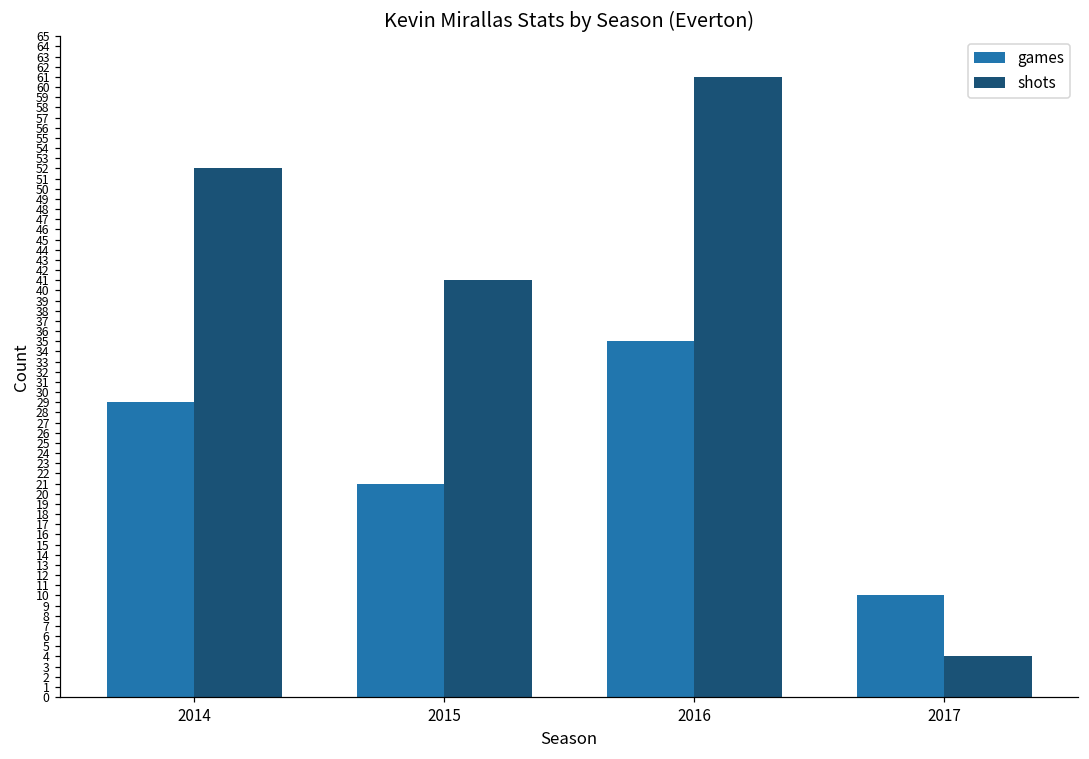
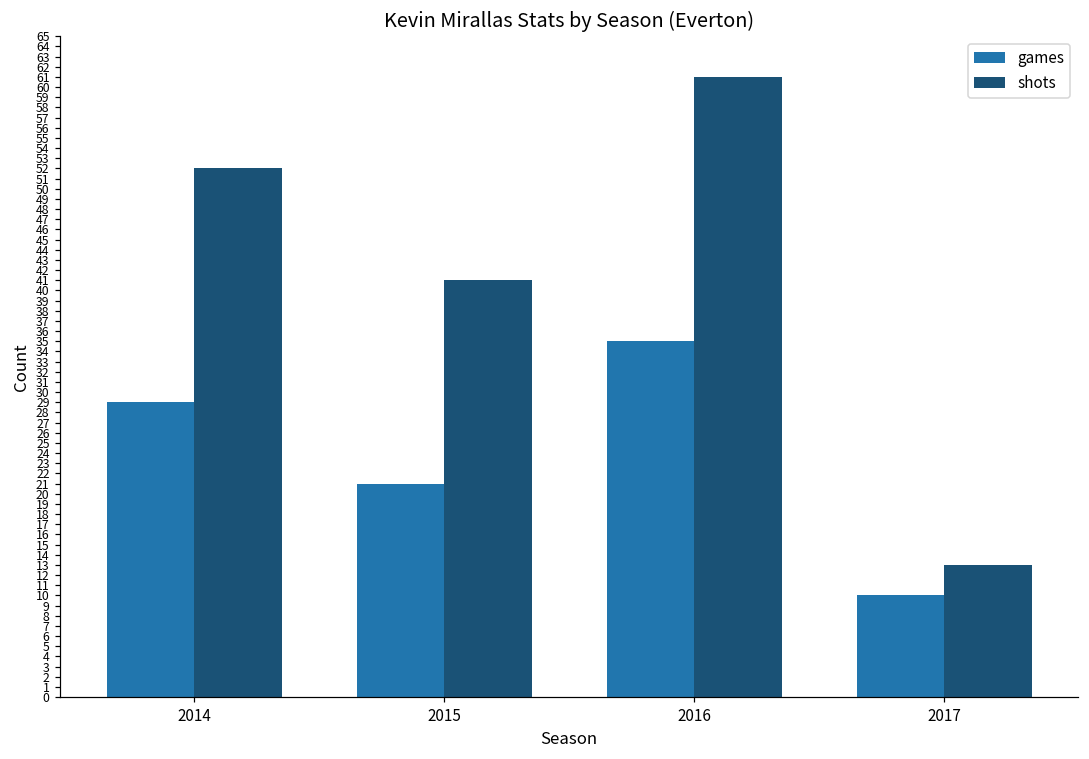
  {
    "games": {
      "2014": 29,
      "2015": 21,
      "2016": 35,
      "2017": 10
    },
    "shots": {
      "2014": 52,
      "2015": 41,
      "2016": 61,
-     "2017": 4
+     "2017": 13
    }
  }
